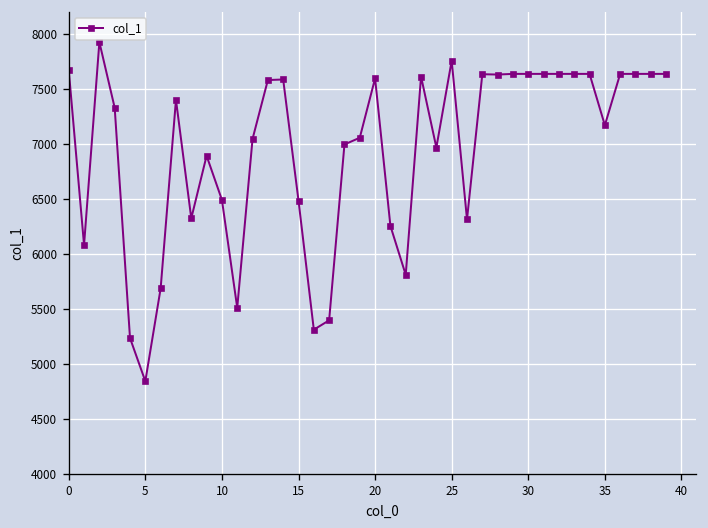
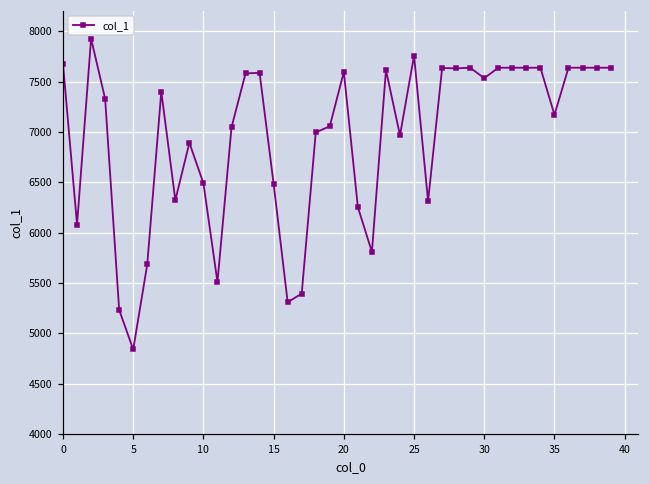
  {
    "0": 7700,
    "5": 4800,
    "10": 6500,
    "15": 6500,
    "20": 7600,
    "25": 7800,
-   "30": 7600,
+   "30": 7500,
    "35": 7200
  }
